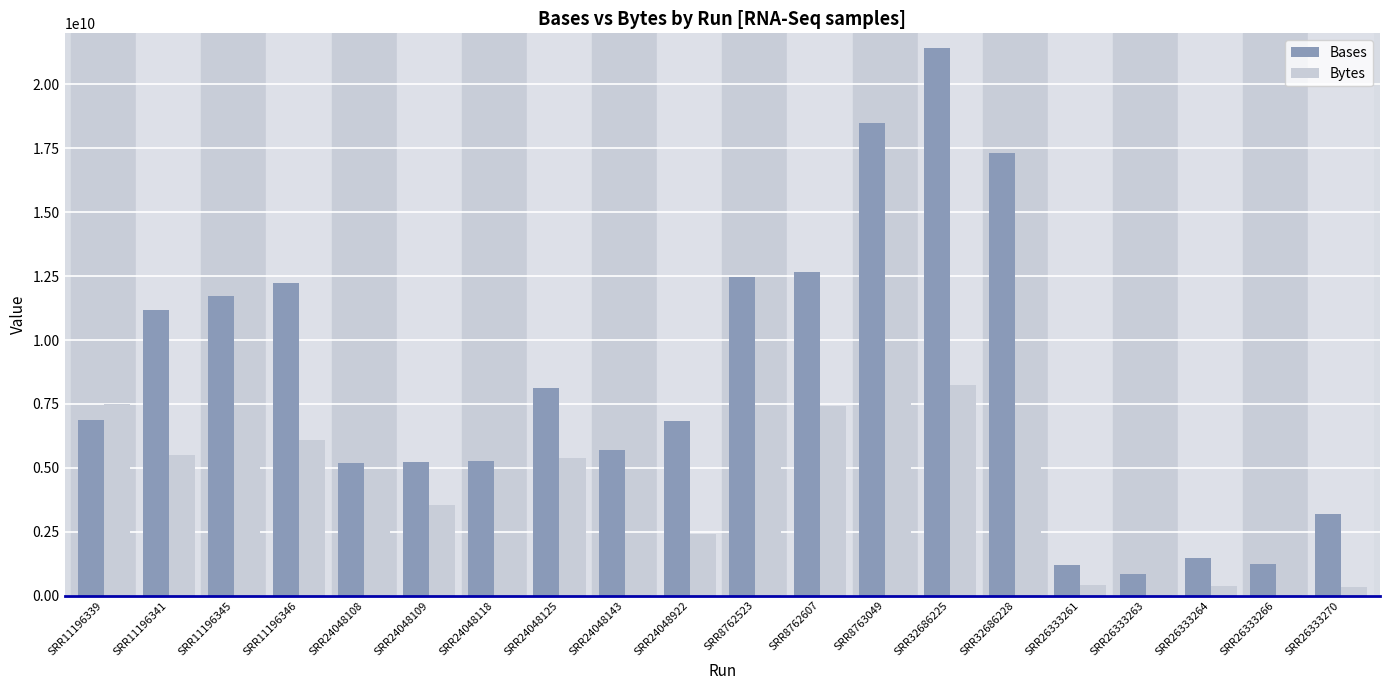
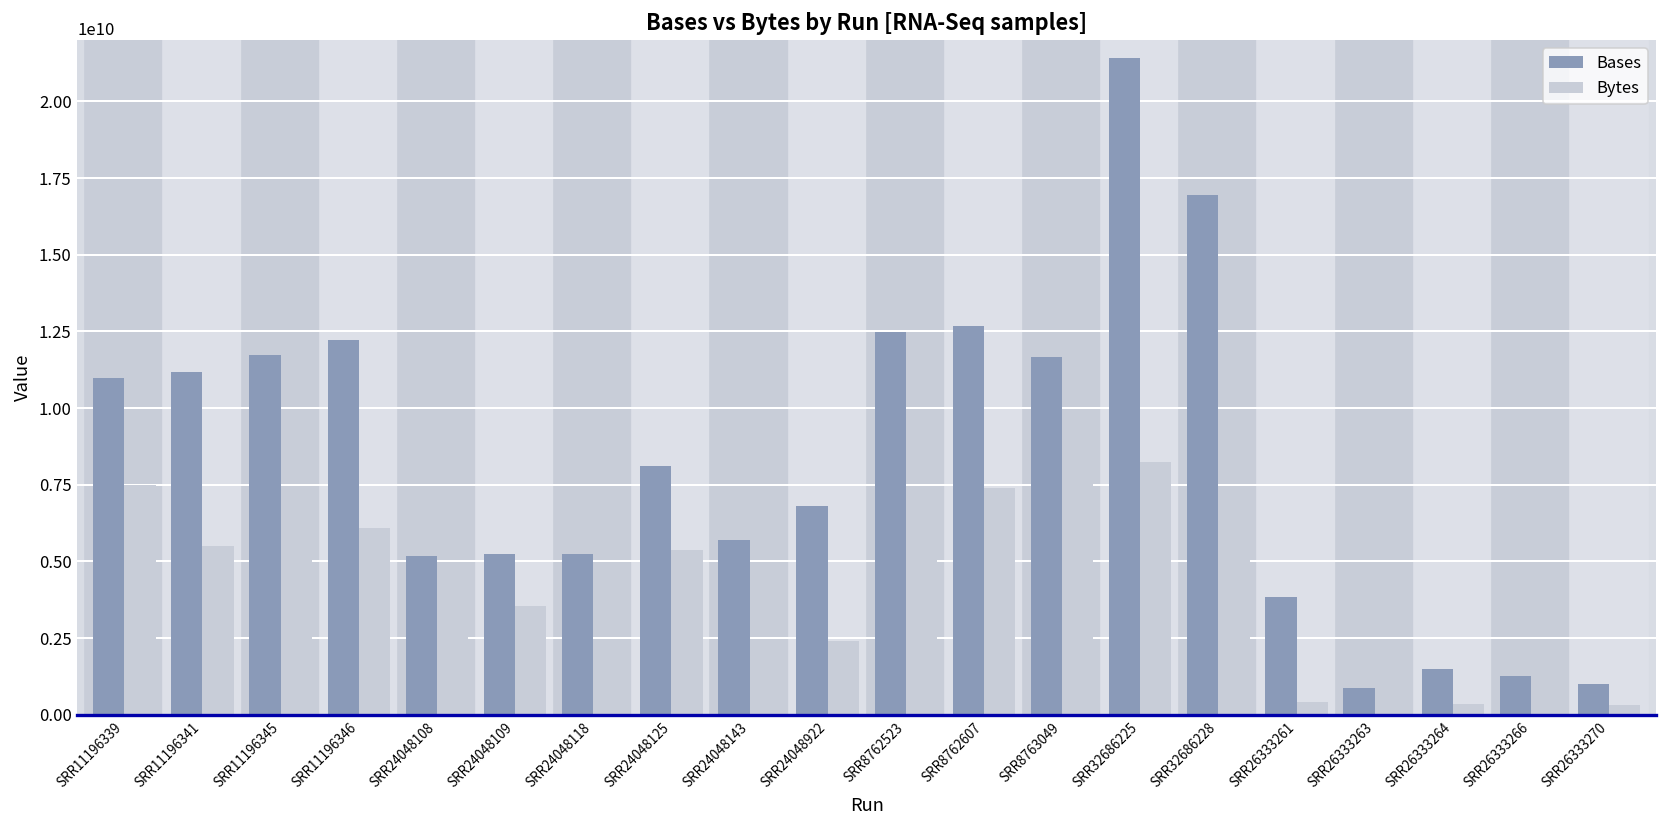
  {
    "Bases": {
-     "SRR11196339": 6900000000,
+     "SRR11196339": 11000000000,
      "SRR11196341": 11200000000,
      "SRR11196345": 11700000000,
      "SRR11196346": 12200000000,
      "SRR24048108": 5200000000,
      "SRR24048109": 5200000000,
      "SRR24048118": 5300000000,
      "SRR24048125": 8100000000,
      "SRR24048143": 5700000000,
      "SRR24048922": 6800000000,
      "SRR8762523": 12500000000,
      "SRR8762607": 12700000000,
-     "SRR8763049": 18500000000,
+     "SRR8763049": 11700000000,
      "SRR32686225": 21400000000,
-     "SRR32686228": 17300000000,
-     "SRR26333261": 1200000000,
+     "SRR32686228": 16900000000,
+     "SRR26333261": 3800000000,
      "SRR26333263": 900000000,
      "SRR26333264": 1500000000,
      "SRR26333266": 1300000000,
-     "SRR26333270": 3200000000
+     "SRR26333270": 1000000000
    },
    "Bytes": {
      "SRR11196339": 7500000000,
      "SRR11196341": 5500000000,
      "SRR11196345": 5200000000,
      "SRR11196346": 6100000000,
      "SRR24048108": 3200000000,
      "SRR24048109": 3500000000,
      "SRR24048118": 2400000000,
      "SRR24048125": 5400000000,
      "SRR24048143": 2300000000,
      "SRR24048922": 2400000000,
      "SRR8762523": 7100000000,
      "SRR8762607": 7400000000,
      "SRR8763049": 8400000000,
      "SRR32686225": 8200000000,
      "SRR32686228": 6300000000,
      "SRR26333261": 400000000,
      "SRR26333263": 1700000000,
      "SRR26333264": 400000000,
      "SRR26333266": 400000000,
      "SRR26333270": 300000000
    }
  }
